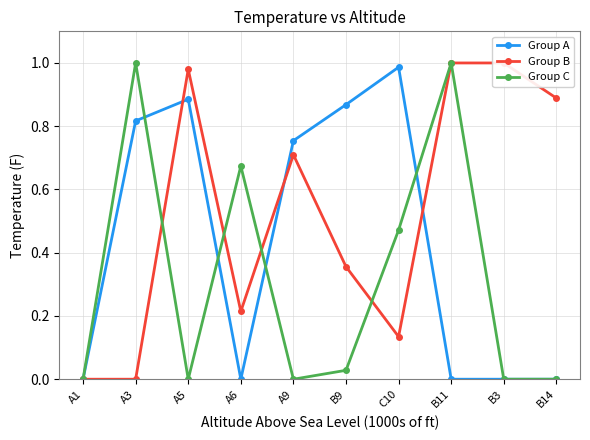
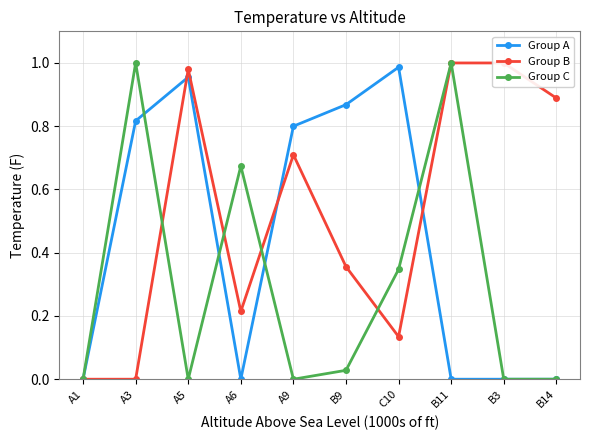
  {
    "Group A": {
      "A3": 0.82,
-     "A5": 0.89,
+     "A5": 0.96,
      "A6": 0.00,
-     "A9": 0.75,
+     "A9": 0.80,
      "B9": 0.87,
      "C10": 0.99,
      "B11": 0.00
    },
    "Group B": {
      "A3": 0.00,
      "A5": 0.98,
      "A6": 0.21,
      "A9": 0.71,
      "B9": 0.36,
      "C10": 0.13,
      "B14": 0.89
    },
    "Group C": {
      "A3": 1.00,
      "A5": 0.00,
      "A6": 0.67,
      "A9": 0.00,
      "B9": 0.03,
-     "C10": 0.47
+     "C10": 0.35
    }
  }
